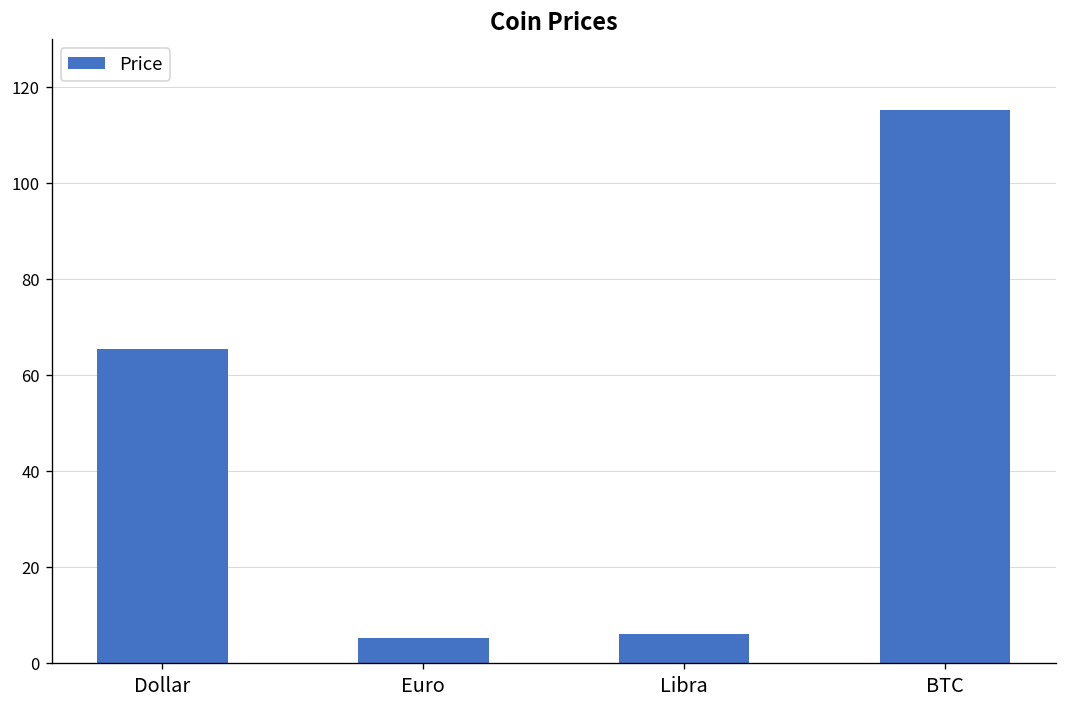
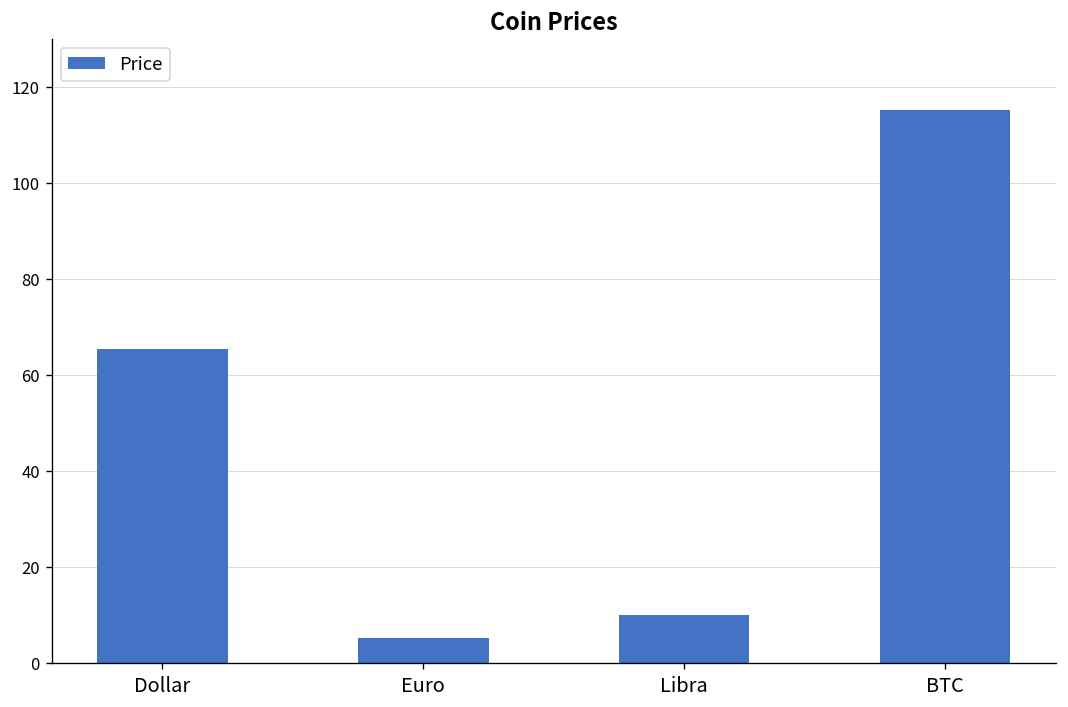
  {
    "Dollar": 65,
    "Euro": 5,
-   "Libra": 6,
+   "Libra": 10,
    "BTC": 115
  }
